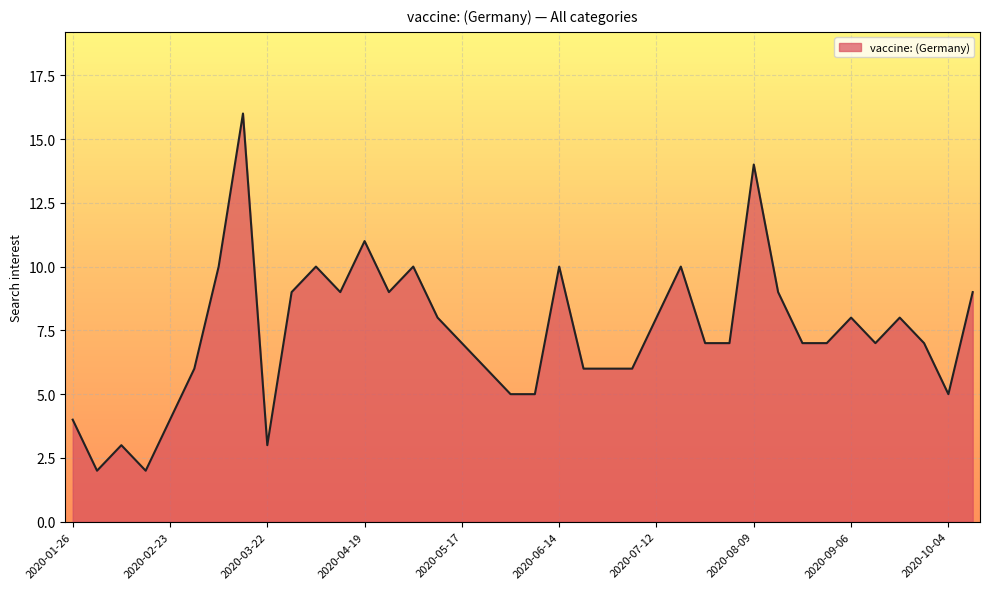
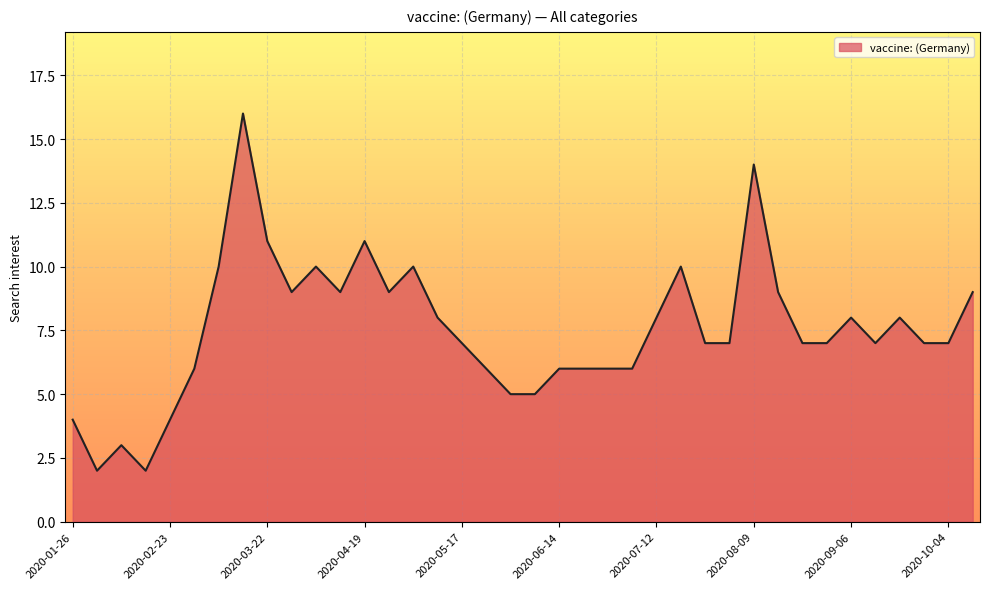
  {
    "2020-01-26": 4,
    "2020-02-23": 4,
-   "2020-03-22": 3,
+   "2020-03-22": 11,
    "2020-04-19": 11,
    "2020-05-17": 7,
-   "2020-06-14": 10,
+   "2020-06-14": 6,
    "2020-07-12": 8,
    "2020-08-09": 14,
    "2020-09-06": 8,
-   "2020-10-04": 5
+   "2020-10-04": 7
  }
